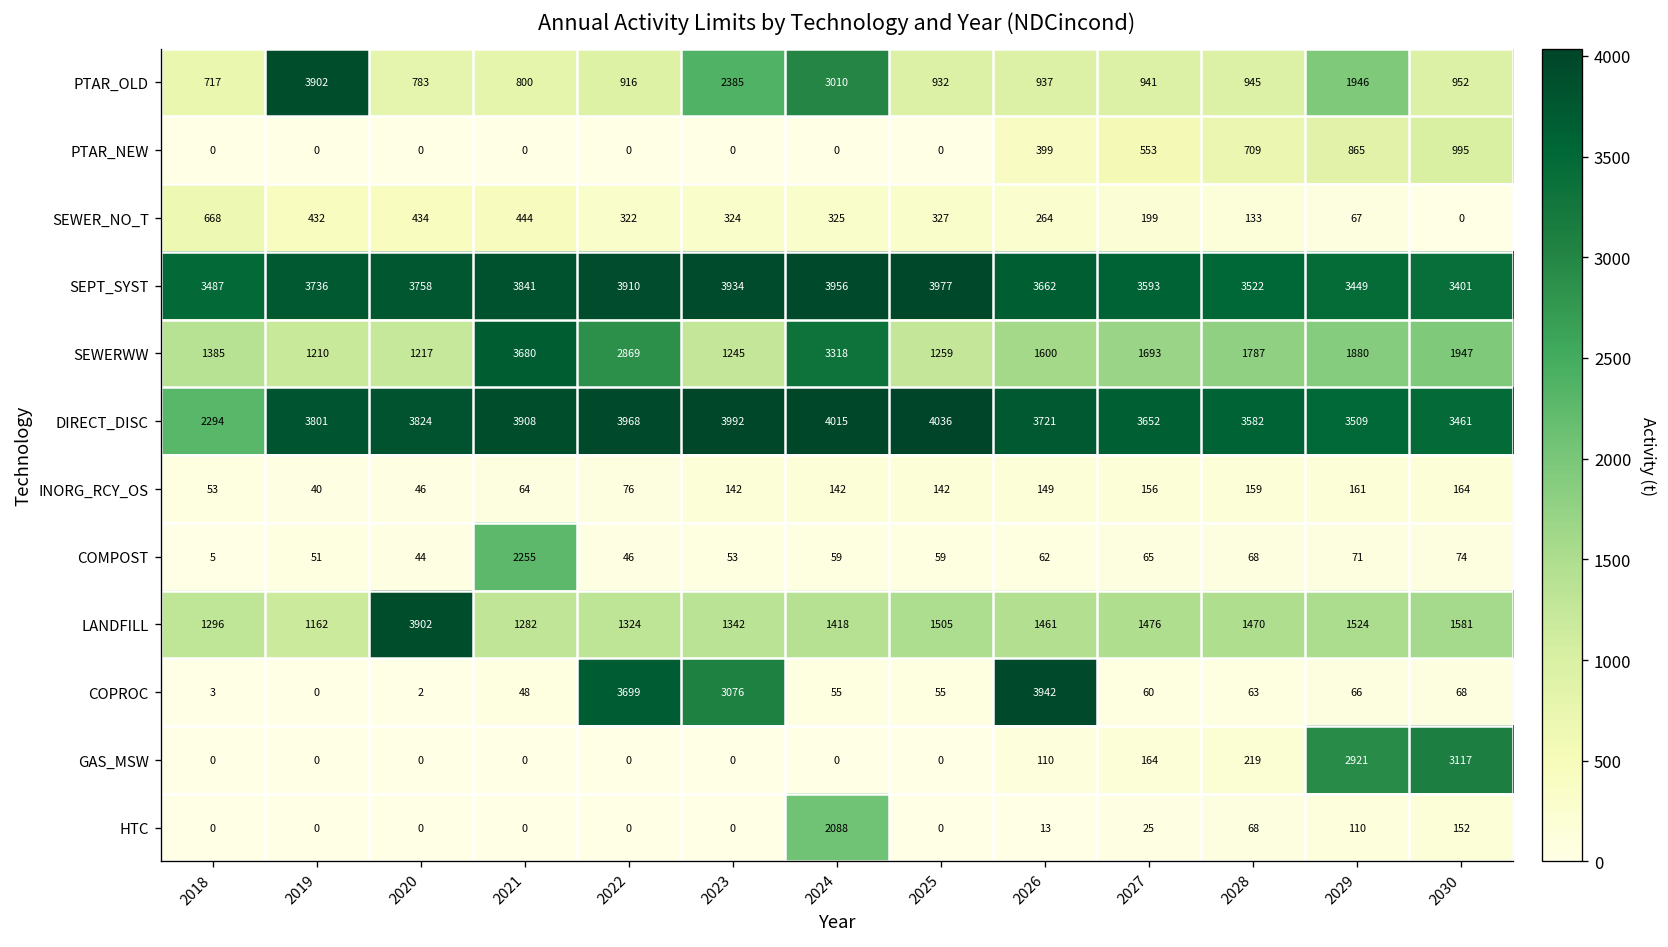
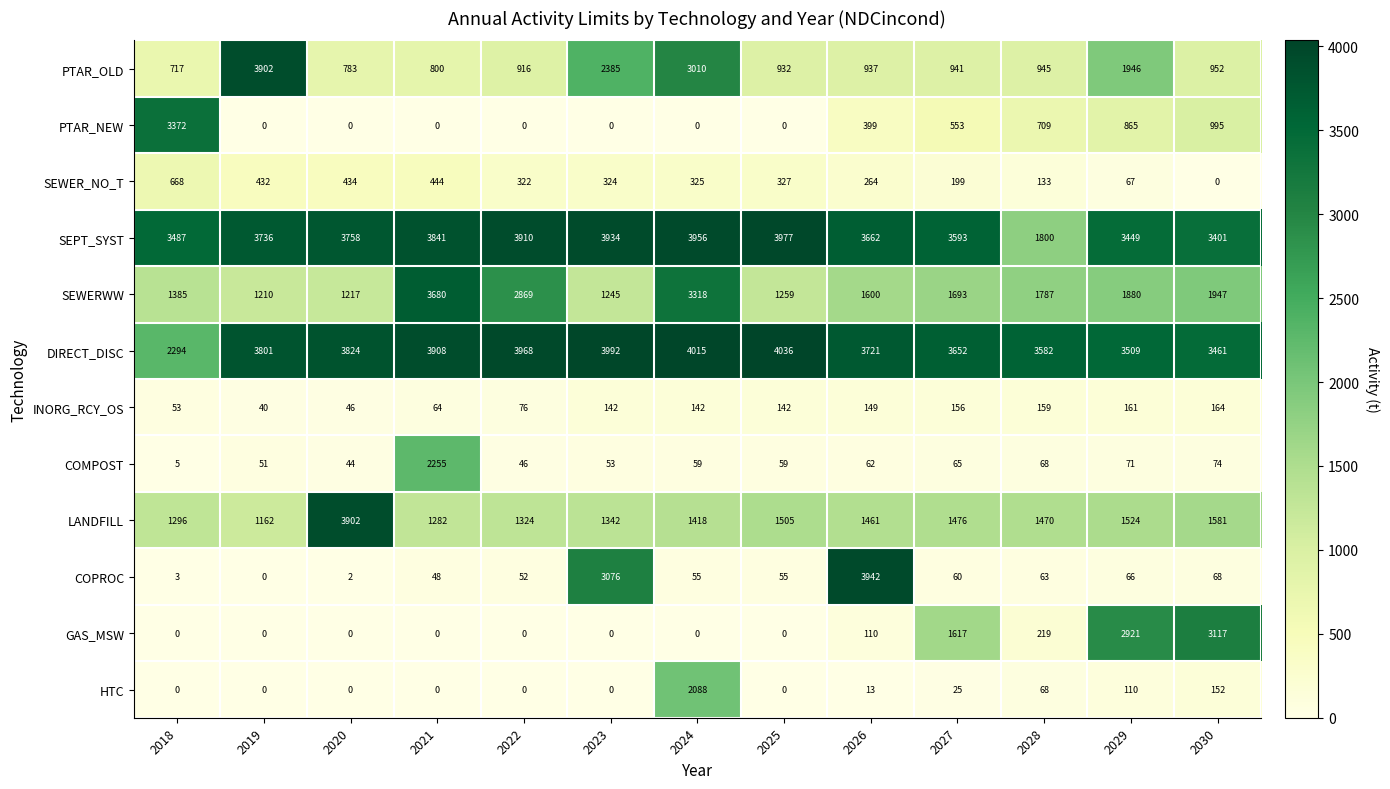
  {
    "PTAR_OLD": {
      "2018": 717,
      "2019": 3902,
      "2020": 783,
      "2021": 800,
      "2022": 916,
      "2023": 2385,
      "2024": 3010,
      "2025": 932,
      "2026": 937,
      "2027": 941,
      "2028": 945,
      "2029": 1946,
      "2030": 952
    },
    "PTAR_NEW": {
-     "2018": 0,
+     "2018": 3372,
      "2019": 0,
      "2020": 0,
      "2021": 0,
      "2022": 0,
      "2023": 0,
      "2024": 0,
      "2025": 0,
      "2026": 399,
      "2027": 553,
      "2028": 709,
      "2029": 865,
      "2030": 995
    },
    "SEWER_NO_T": {
      "2018": 668,
      "2019": 432,
      "2020": 434,
      "2021": 444,
      "2022": 322,
      "2023": 324,
      "2024": 325,
      "2025": 327,
      "2026": 264,
      "2027": 199,
      "2028": 133,
      "2029": 67,
      "2030": 0
    },
    "SEPT_SYST": {
      "2018": 3487,
      "2019": 3736,
      "2020": 3758,
      "2021": 3841,
      "2022": 3910,
      "2023": 3934,
      "2024": 3956,
      "2025": 3977,
      "2026": 3662,
      "2027": 3593,
-     "2028": 3522,
+     "2028": 1800,
      "2029": 3449,
      "2030": 3401
    },
    "SEWERWW": {
      "2018": 1385,
      "2019": 1210,
      "2020": 1217,
      "2021": 3680,
      "2022": 2869,
      "2023": 1245,
      "2024": 3318,
      "2025": 1259,
      "2026": 1600,
      "2027": 1693,
      "2028": 1787,
      "2029": 1880,
      "2030": 1947
    },
    "DIRECT_DISC": {
      "2018": 2294,
      "2019": 3801,
      "2020": 3824,
      "2021": 3908,
      "2022": 3968,
      "2023": 3992,
      "2024": 4015,
      "2025": 4036,
      "2026": 3721,
      "2027": 3652,
      "2028": 3582,
      "2029": 3509,
      "2030": 3461
    },
    "INORG_RCY_OS": {
      "2018": 53,
      "2019": 40,
      "2020": 46,
      "2021": 64,
      "2022": 76,
      "2023": 142,
      "2024": 142,
      "2025": 142,
      "2026": 149,
      "2027": 156,
      "2028": 159,
      "2029": 161,
      "2030": 164
    },
    "COMPOST": {
      "2018": 5,
      "2019": 51,
      "2020": 44,
      "2021": 2255,
      "2022": 46,
      "2023": 53,
      "2024": 59,
      "2025": 59,
      "2026": 62,
      "2027": 65,
      "2028": 68,
      "2029": 71,
      "2030": 74
    },
    "LANDFILL": {
      "2018": 1296,
      "2019": 1162,
      "2020": 3902,
      "2021": 1282,
      "2022": 1324,
      "2023": 1342,
      "2024": 1418,
      "2025": 1505,
      "2026": 1461,
      "2027": 1476,
      "2028": 1470,
      "2029": 1524,
      "2030": 1581
    },
    "COPROC": {
      "2018": 3,
      "2019": 0,
      "2020": 2,
      "2021": 48,
-     "2022": 3699,
+     "2022": 52,
      "2023": 3076,
      "2024": 55,
      "2025": 55,
      "2026": 3942,
      "2027": 60,
      "2028": 63,
      "2029": 66,
      "2030": 68
    },
    "GAS_MSW": {
      "2018": 0,
      "2019": 0,
      "2020": 0,
      "2021": 0,
      "2022": 0,
      "2023": 0,
      "2024": 0,
      "2025": 0,
      "2026": 110,
-     "2027": 164,
+     "2027": 1617,
      "2028": 219,
      "2029": 2921,
      "2030": 3117
    },
    "HTC": {
      "2018": 0,
      "2019": 0,
      "2020": 0,
      "2021": 0,
      "2022": 0,
      "2023": 0,
      "2024": 2088,
      "2025": 0,
      "2026": 13,
      "2027": 25,
      "2028": 68,
      "2029": 110,
      "2030": 152
    }
  }
